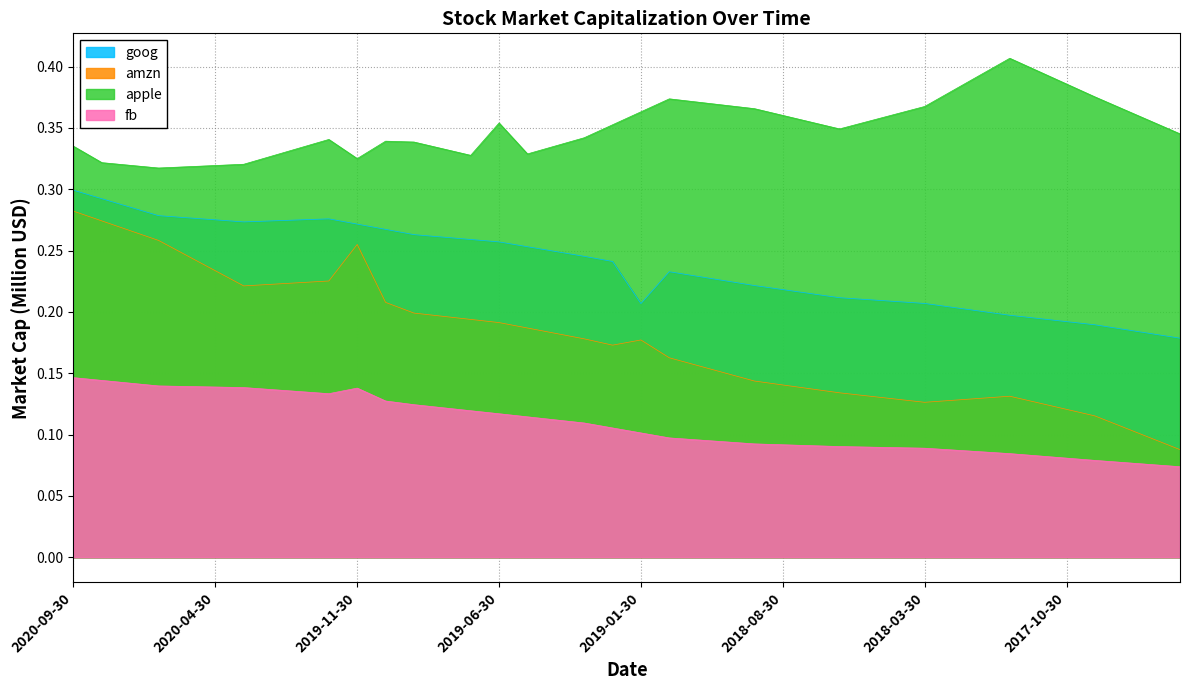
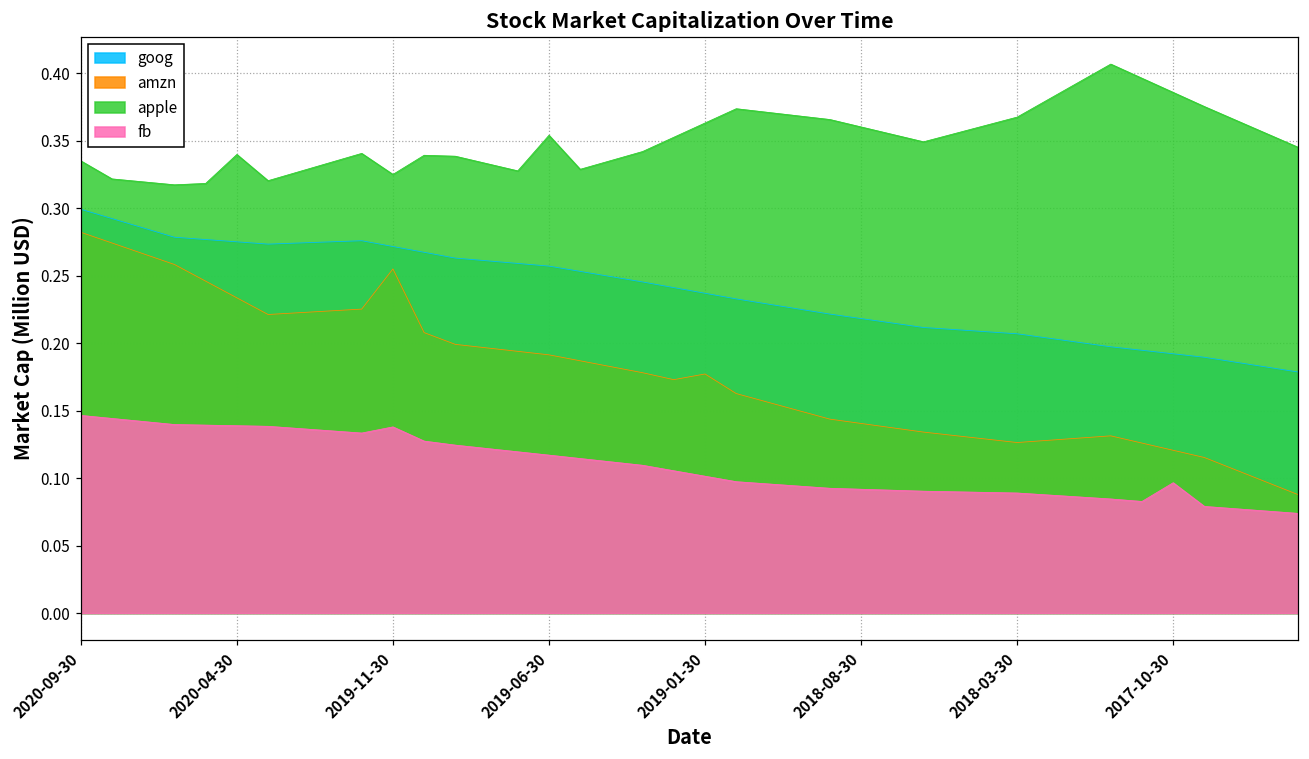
  {
    "goog": {
      "2020-09-30": 0.299,
      "2020-04-30": 0.275,
      "2019-11-30": 0.272,
      "2019-06-30": 0.257,
-     "2019-01-30": 0.207,
+     "2019-01-30": 0.237,
      "2018-08-30": 0.218,
      "2018-03-30": 0.207,
      "2017-10-30": 0.192
    },
    "amzn": {
      "2020-09-30": 0.282,
      "2020-04-30": 0.234,
      "2019-11-30": 0.255,
      "2019-06-30": 0.191,
      "2019-01-30": 0.177,
      "2018-08-30": 0.141,
      "2018-03-30": 0.126,
      "2017-10-30": 0.121
    },
    "apple": {
      "2020-09-30": 0.335,
-     "2020-04-30": 0.319,
+     "2020-04-30": 0.340,
      "2019-11-30": 0.325,
      "2019-06-30": 0.354,
      "2019-01-30": 0.363,
      "2018-08-30": 0.360,
      "2018-03-30": 0.368,
      "2017-10-30": 0.386
    },
    "fb": {
      "2020-09-30": 0.146,
      "2020-04-30": 0.139,
      "2019-11-30": 0.138,
      "2019-06-30": 0.117,
      "2019-01-30": 0.101,
      "2018-08-30": 0.092,
      "2018-03-30": 0.089,
-     "2017-10-30": 0.081
+     "2017-10-30": 0.097
    }
  }
